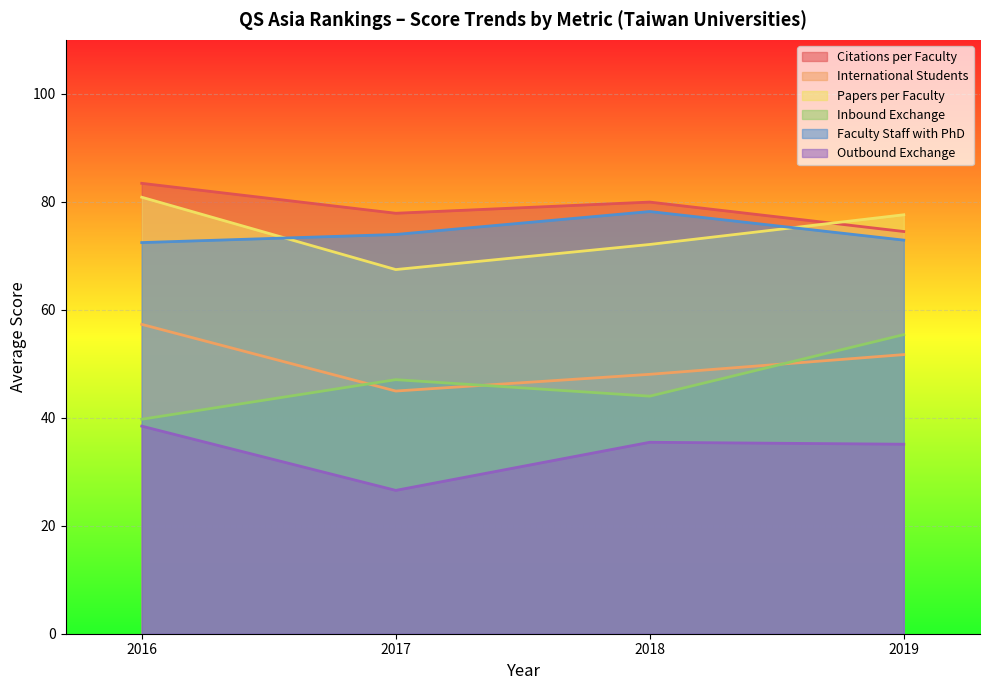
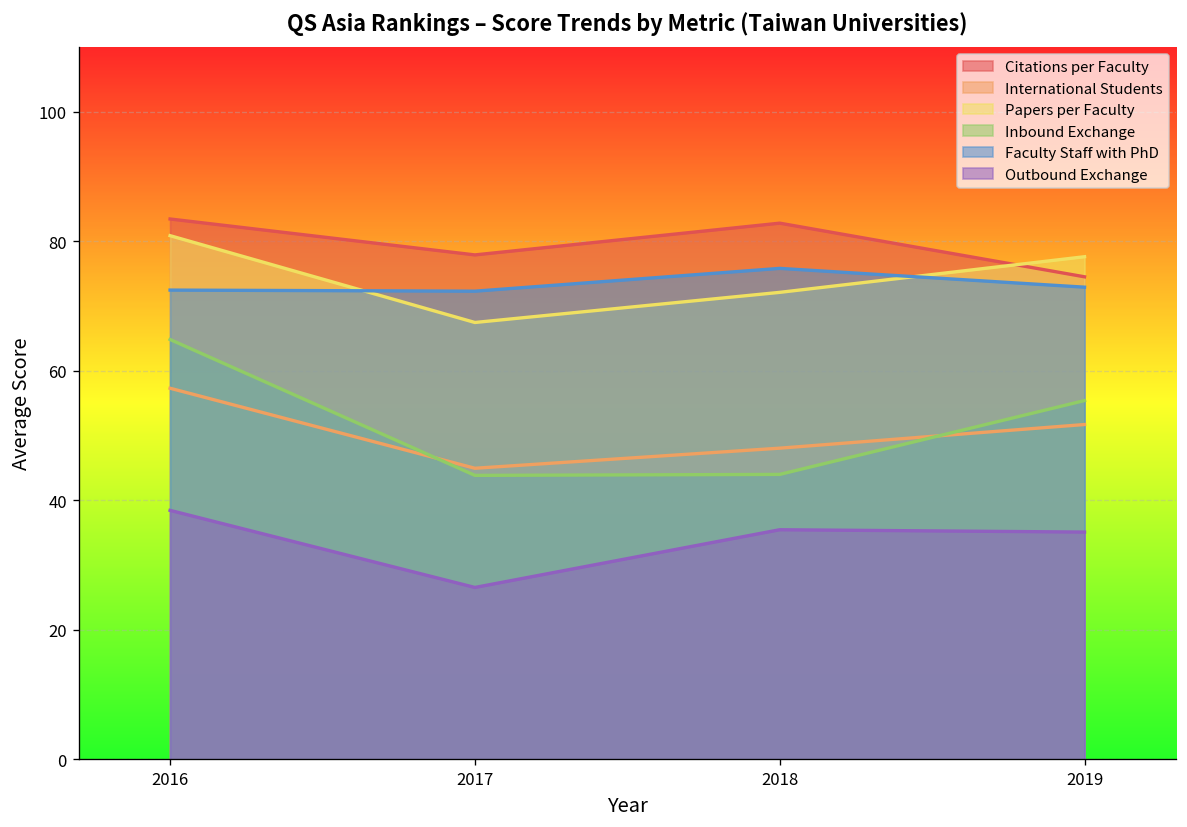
  {
    "Citations per Faculty": {
      "2016": 83,
      "2017": 78,
-     "2018": 80,
+     "2018": 83,
      "2019": 75
    },
    "Inbound Exchange": {
-     "2016": 40,
-     "2017": 47,
+     "2016": 65,
+     "2017": 44,
      "2018": 44,
      "2019": 55
    },
    "Faculty Staff with PhD": {
      "2016": 72,
-     "2017": 74,
-     "2018": 78,
+     "2017": 72,
+     "2018": 76,
      "2019": 73
    },
    "Outbound Exchange": {
      "2016": 38,
      "2017": 27,
      "2018": 35,
      "2019": 35
    }
  }
